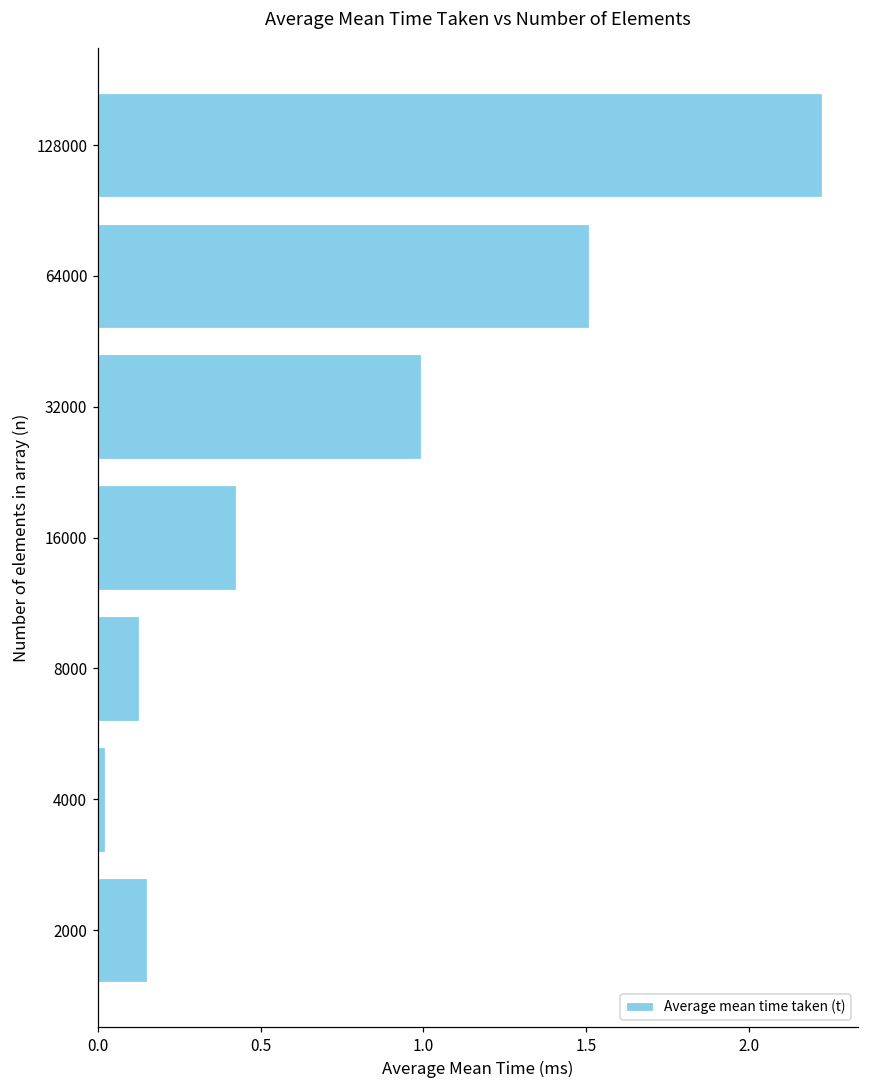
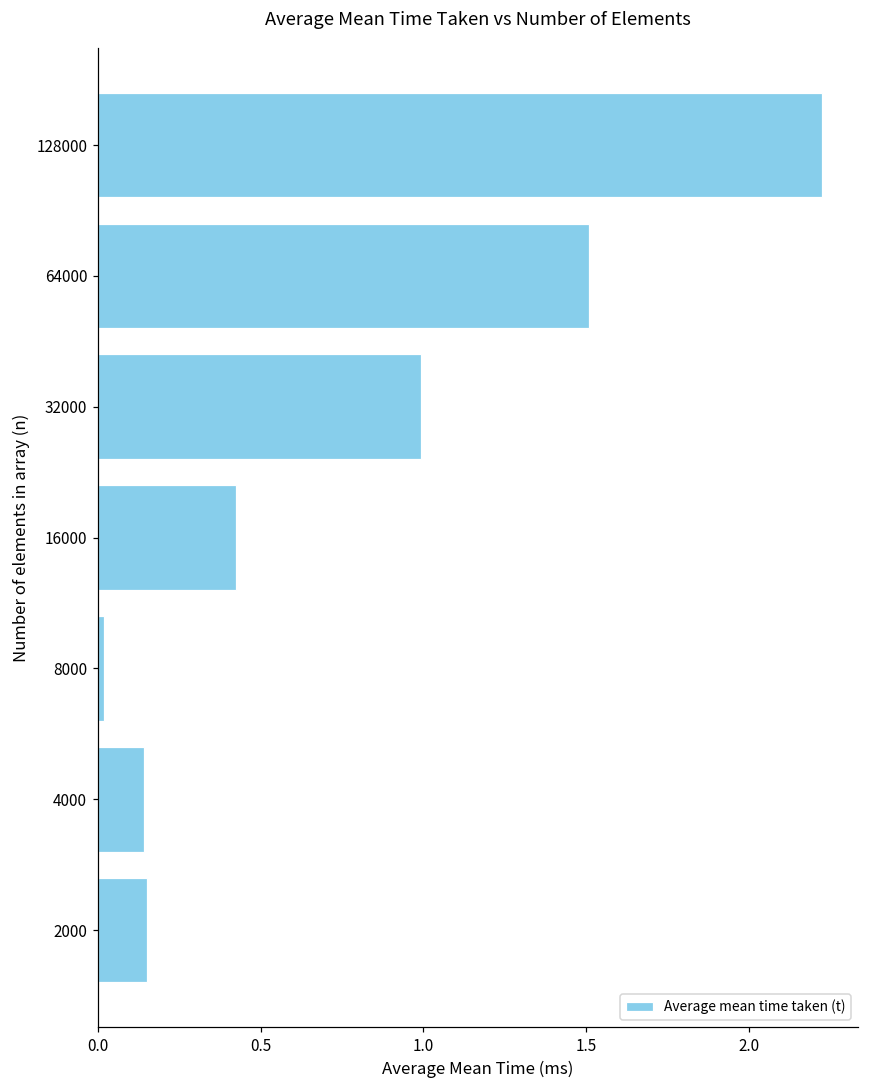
  {
    "128000": 2.22,
    "64000": 1.51,
    "32000": 0.99,
    "16000": 0.43,
-   "8000": 0.13,
-   "4000": 0.02,
+   "8000": 0.02,
+   "4000": 0.14,
    "2000": 0.15
  }
